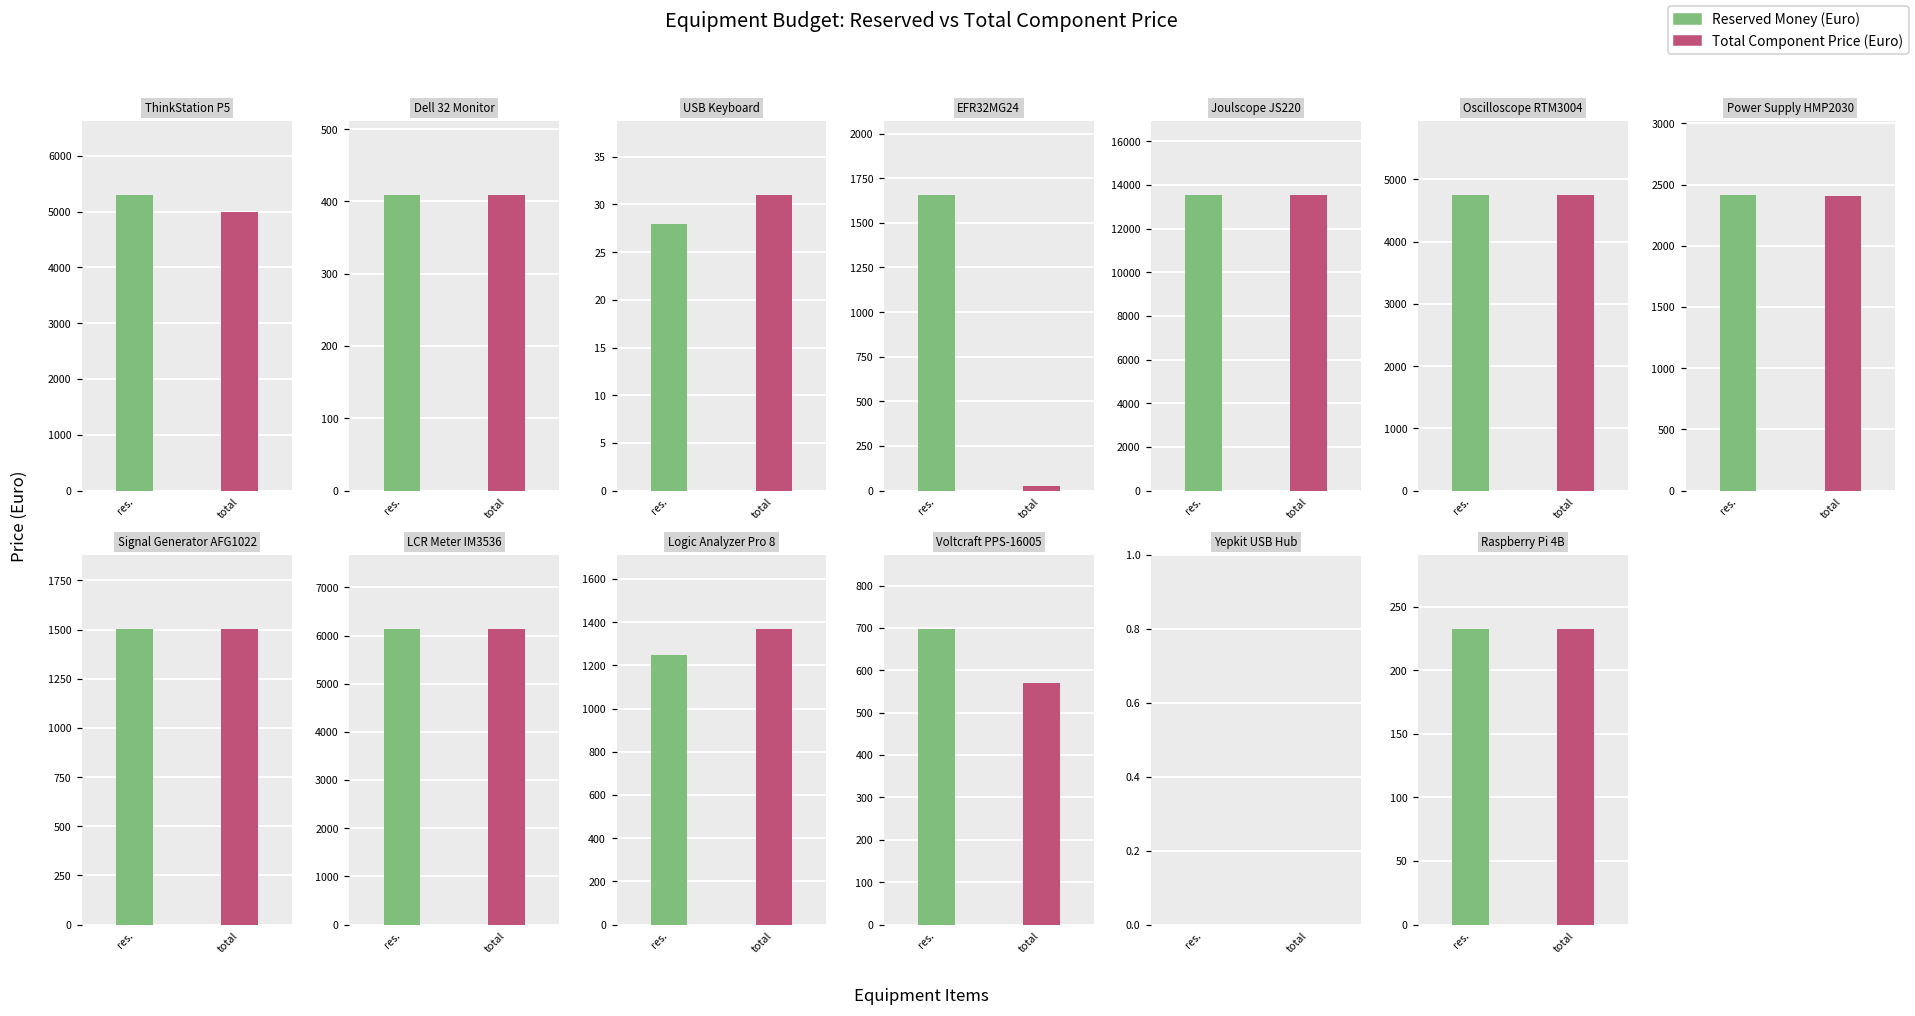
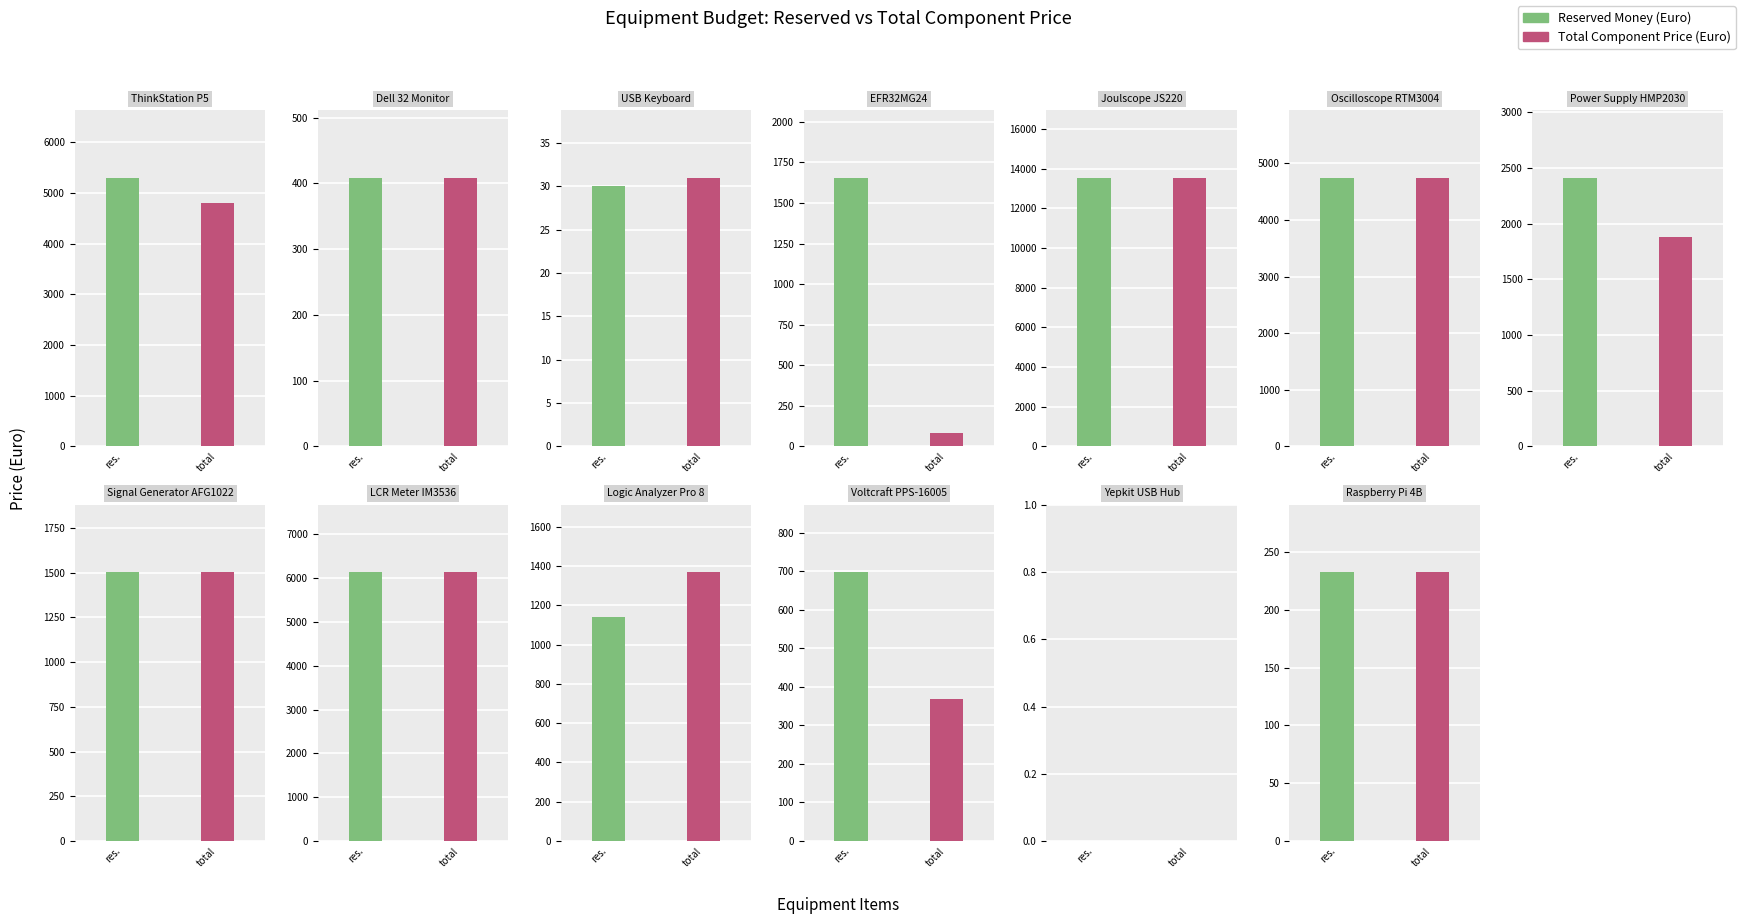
  {
    "ThinkStation P5": {
      "res.": 5300,
-     "total": 5000
+     "total": 4800
    },
    "Dell 32 Monitor": {
      "res.": 410,
      "total": 410
    },
    "USB Keyboard": {
-     "res.": 28,
+     "res.": 30,
      "total": 31
    },
    "EFR32MG24": {
      "res.": 1660,
-     "total": 30
+     "total": 80
    },
    "Joulscope JS220": {
      "res.": 13500,
      "total": 13500
    },
    "Oscilloscope RTM3004": {
      "res.": 4800,
      "total": 4800
    },
    "Power Supply HMP2030": {
      "res.": 2420,
-     "total": 2410
+     "total": 1880
    },
    "Signal Generator AFG1022": {
      "res.": 1500,
      "total": 1500
    },
    "LCR Meter IM3536": {
      "res.": 6100,
      "total": 6100
    },
    "Logic Analyzer Pro 8": {
-     "res.": 1250,
+     "res.": 1140,
      "total": 1370
    },
    "Voltcraft PPS-16005": {
      "res.": 700,
-     "total": 570
+     "total": 370
    },
    "Yepkit USB Hub": {
      "res.": 0.00,
      "total": 0.00
    },
    "Raspberry Pi 4B": {
      "res.": 233,
      "total": 233
    }
  }
